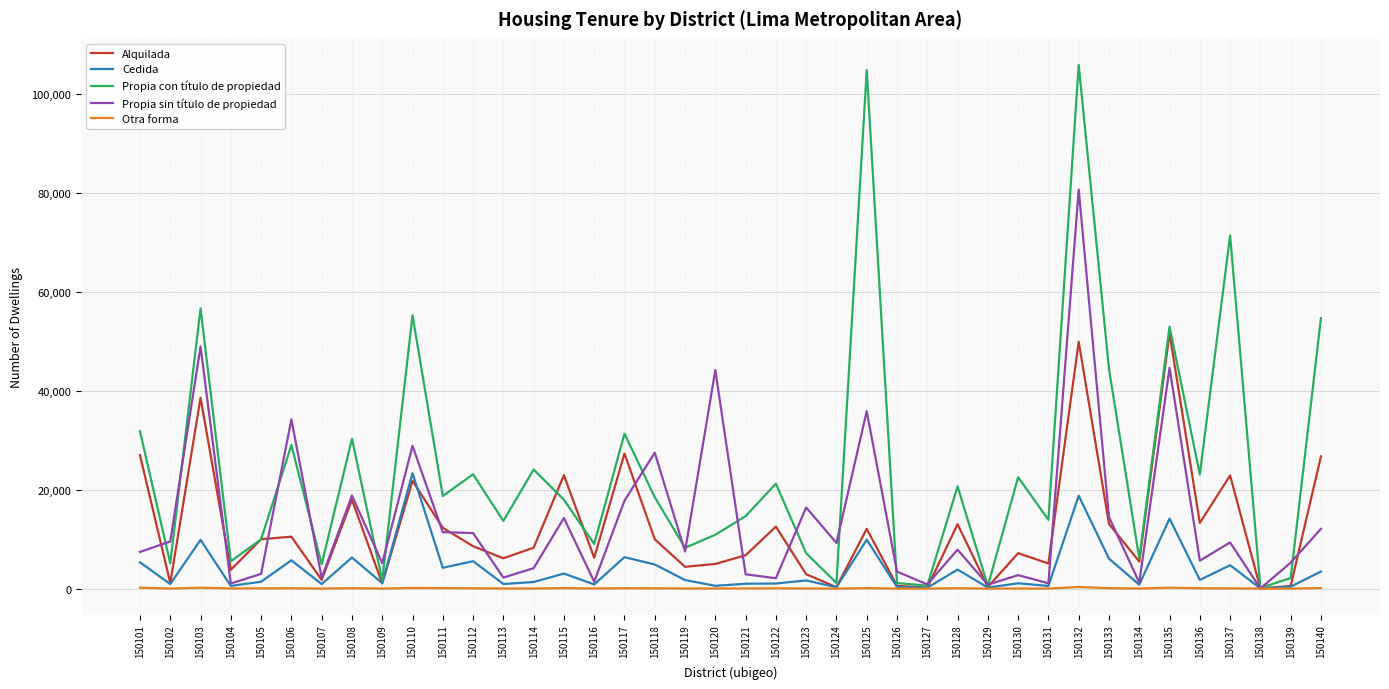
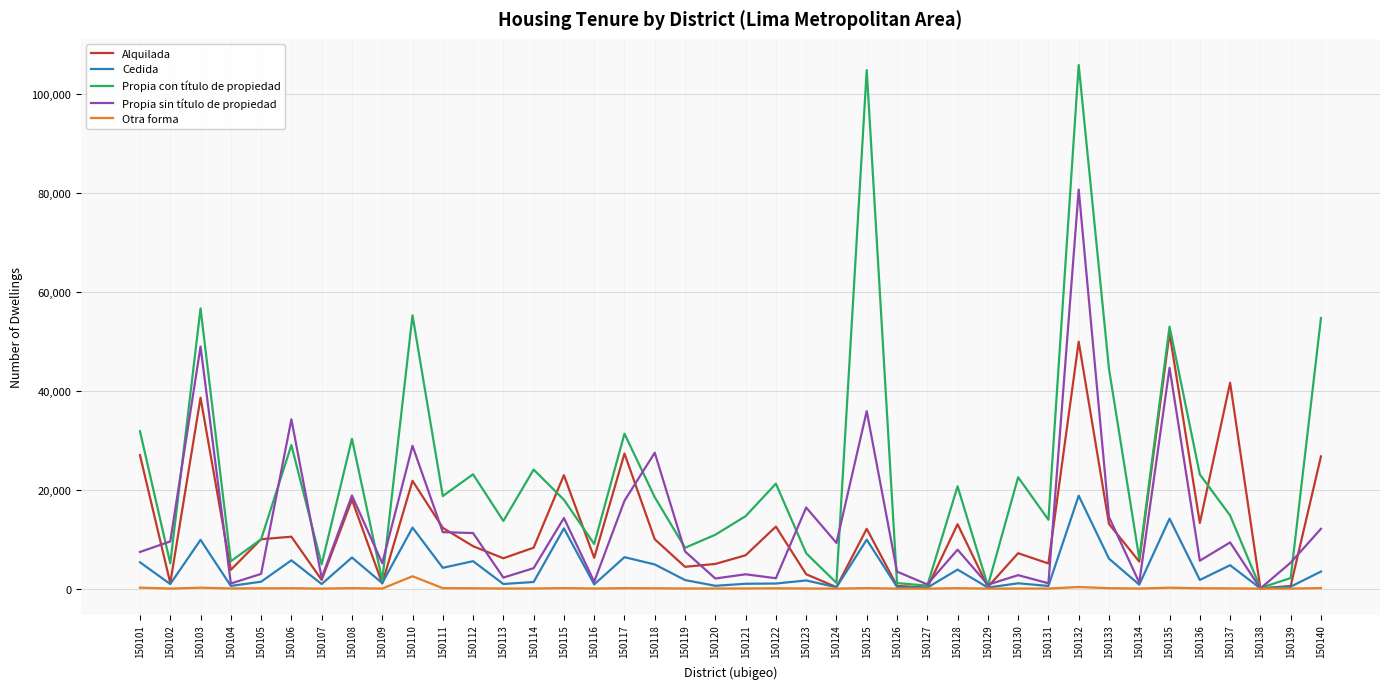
  {
    "Alquilada": {
      "150101": "27,000",
      "150103": "39,000",
      "150104": "4,000",
      "150106": "10,000",
      "150108": "18,000",
      "150110": "22,000",
      "150111": "12,000",
      "150112": "9,000",
      "150113": "6,000",
      "150114": "8,000",
      "150115": "23,000",
      "150116": "6,000",
      "150117": "27,000",
      "150118": "10,000",
      "150119": "4,000",
      "150120": "5,000",
      "150121": "7,000",
      "150122": "13,000",
      "150123": "3,000",
      "150125": "12,000",
      "150128": "13,000",
      "150130": "7,000",
      "150131": "5,000",
      "150132": "50,000",
      "150133": "13,000",
      "150134": "5,000",
      "150135": "52,000",
      "150136": "13,000",
-     "150137": "23,000",
+     "150137": "42,000",
      "150140": "27,000"
    },
    "Cedida": {
      "150101": "5,000",
      "150103": "10,000",
      "150105": "1,000",
      "150106": "6,000",
      "150107": "1,000",
      "150108": "6,000",
-     "150110": "23,000",
+     "150110": "12,000",
      "150111": "4,000",
      "150112": "6,000",
      "150113": "1,000",
      "150114": "1,000",
-     "150115": "3,000",
+     "150115": "12,000",
      "150116": "1,000",
      "150117": "6,000",
      "150118": "5,000",
      "150119": "2,000",
      "150120": "1,000",
      "150121": "1,000",
      "150122": "1,000",
      "150123": "2,000",
      "150125": "10,000",
      "150128": "4,000",
      "150130": "1,000",
      "150131": "1,000",
      "150132": "19,000",
      "150133": "6,000",
      "150135": "14,000",
      "150136": "2,000",
      "150137": "5,000",
      "150140": "3,000"
    },
    "Propia con título de propiedad": {
      "150101": "32,000",
      "150102": "5,000",
      "150103": "57,000",
      "150104": "6,000",
      "150106": "29,000",
      "150107": "5,000",
      "150108": "30,000",
      "150109": "2,000",
      "150110": "55,000",
      "150111": "19,000",
      "150112": "23,000",
      "150113": "14,000",
      "150114": "24,000",
      "150115": "18,000",
      "150116": "9,000",
      "150117": "31,000",
      "150118": "18,000",
      "150119": "8,000",
      "150120": "11,000",
      "150121": "15,000",
      "150122": "21,000",
      "150123": "7,000",
      "150124": "1,000",
      "150125": "105,000",
      "150126": "1,000",
      "150128": "21,000",
      "150130": "23,000",
      "150131": "14,000",
      "150132": "106,000",
      "150133": "44,000",
      "150134": "6,000",
      "150135": "53,000",
      "150136": "23,000",
-     "150137": "71,000",
+     "150137": "15,000",
      "150139": "2,000",
      "150140": "55,000"
    },
    "Propia sin título de propiedad": {
      "150101": "7,000",
      "150102": "10,000",
      "150103": "49,000",
      "150105": "3,000",
      "150106": "34,000",
      "150108": "19,000",
      "150109": "5,000",
      "150110": "29,000",
      "150111": "11,000",
      "150112": "11,000",
      "150113": "2,000",
      "150114": "4,000",
      "150115": "14,000",
      "150116": "1,000",
      "150117": "18,000",
      "150118": "27,000",
      "150119": "8,000",
-     "150120": "44,000",
+     "150120": "2,000",
      "150121": "3,000",
      "150122": "2,000",
      "150123": "16,000",
      "150124": "9,000",
      "150125": "36,000",
      "150126": "3,000",
      "150128": "8,000",
      "150130": "3,000",
      "150131": "1,000",
      "150132": "81,000",
      "150133": "14,000",
      "150135": "45,000",
      "150136": "6,000",
      "150137": "9,000",
      "150139": "5,000",
      "150140": "12,000"
    },
    "Otra forma": {
      "150101": "0",
      "150102": "0",
      "150103": "0",
      "150105": "0",
      "150106": "0",
      "150107": "0",
      "150108": "0",
      "150109": "0",
-     "150110": "0",
+     "150110": "2,000",
      "150111": "0",
      "150112": "0",
      "150113": "0",
      "150114": "0",
      "150115": "0",
      "150116": "0",
      "150117": "0",
      "150118": "0",
      "150119": "0",
      "150120": "0",
      "150121": "0",
      "150122": "0",
      "150123": "0",
      "150125": "0",
      "150128": "0",
      "150130": "0",
      "150131": "0",
      "150132": "0",
      "150133": "0",
      "150134": "0",
      "150135": "0",
      "150136": "0",
      "150137": "0",
      "150140": "0"
    }
  }
